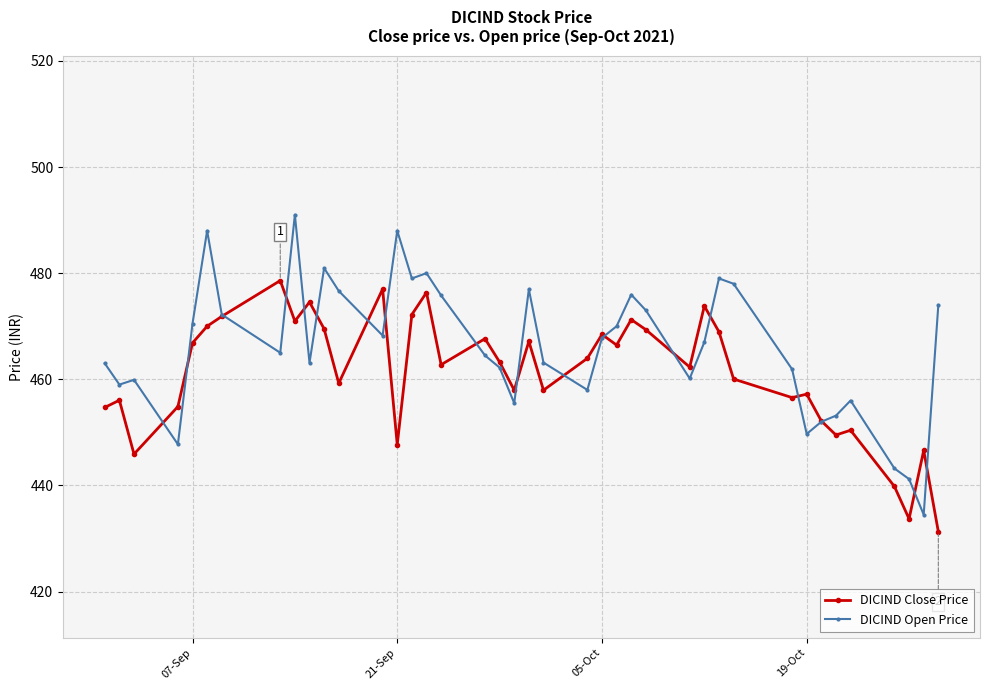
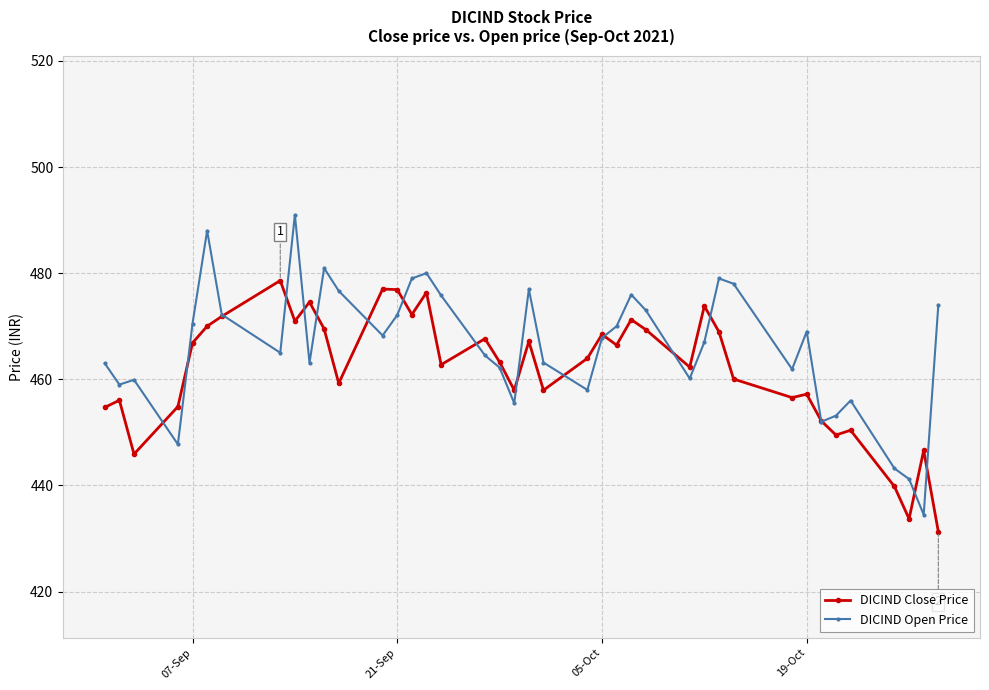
  {
    "DICIND Close Price": {
      "07-Sep": 467,
-     "21-Sep": 448,
+     "21-Sep": 477,
      "05-Oct": 468,
      "19-Oct": 457
    },
    "DICIND Open Price": {
      "07-Sep": 471,
-     "21-Sep": 488,
+     "21-Sep": 472,
      "05-Oct": 468,
-     "19-Oct": 450
+     "19-Oct": 469
    }
  }
